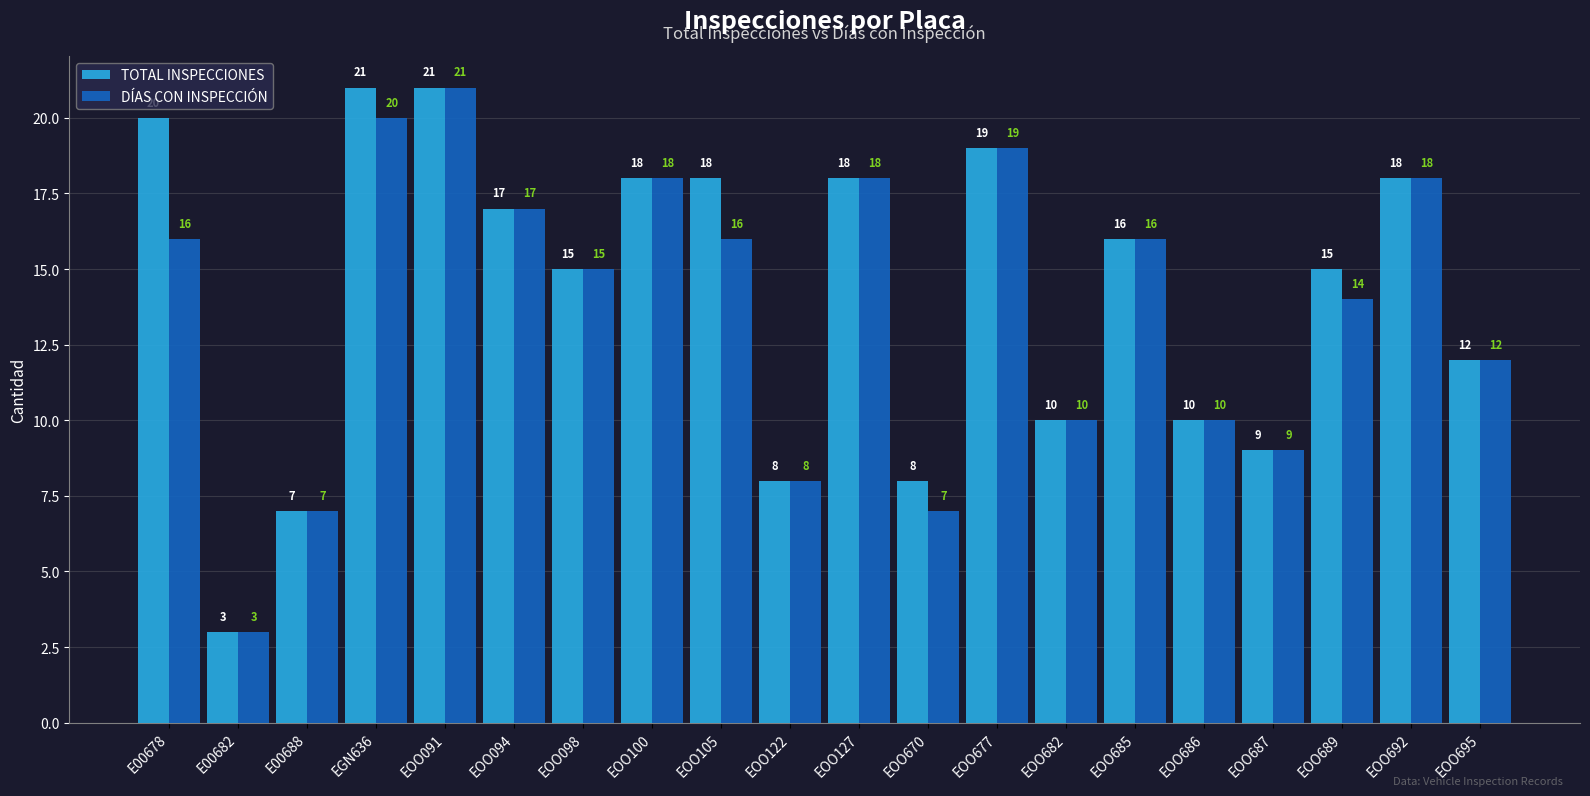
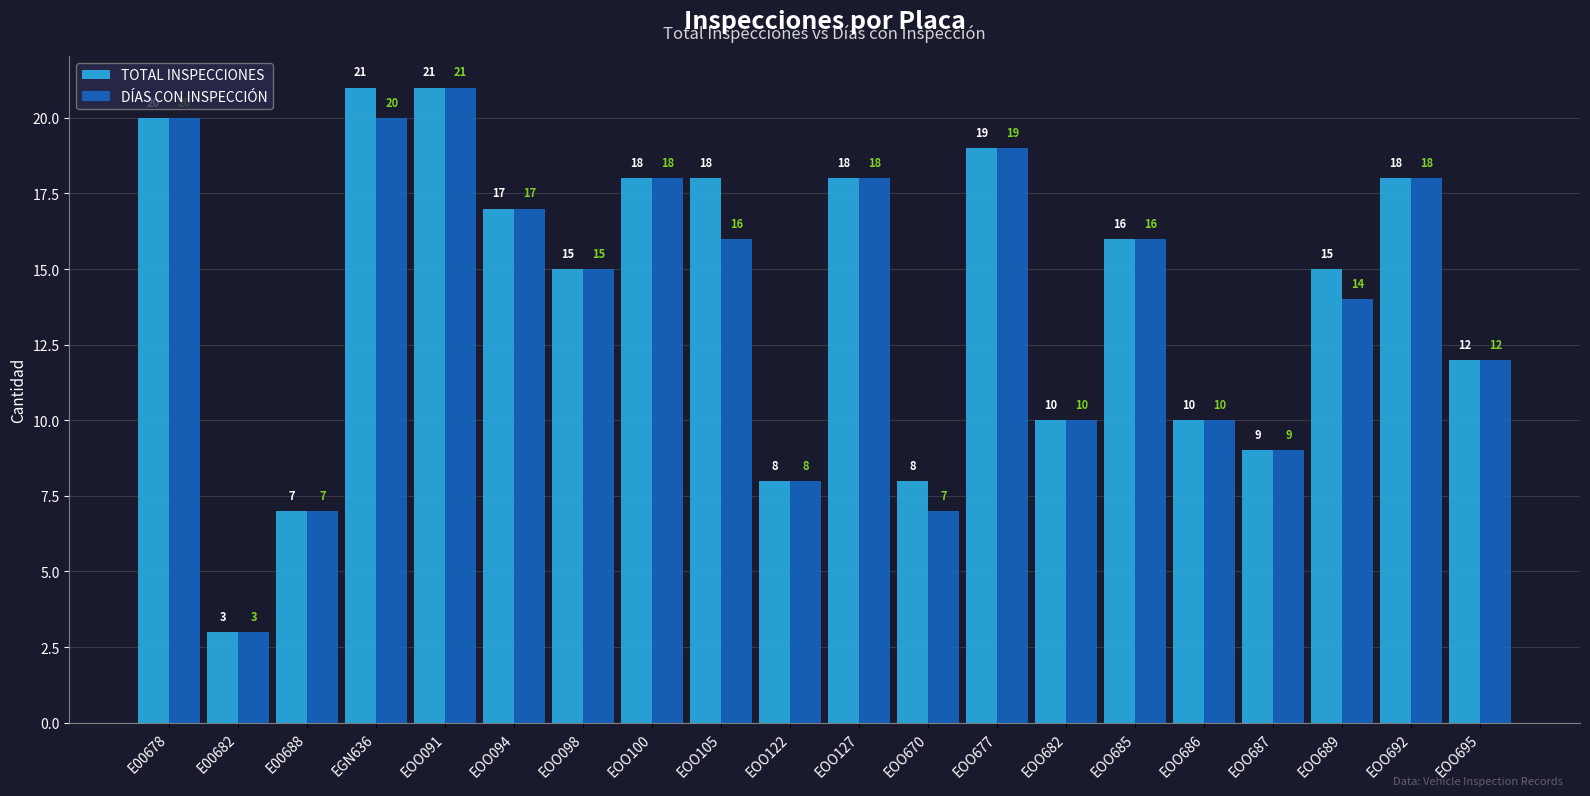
  {
    "TOTAL INSPECCIONES": {
      "E00682": 3,
      "E00688": 7,
      "EGN636": 21,
      "EOO091": 21,
      "EOO094": 17,
      "EOO098": 15,
      "EOO100": 18,
      "EOO105": 18,
      "EOO122": 8,
      "EOO127": 18,
      "EOO670": 8,
      "EOO677": 19,
      "EOO682": 10,
      "EOO685": 16,
      "EOO686": 10,
      "EOO687": 9,
      "EOO689": 15,
      "EOO692": 18,
      "EOO695": 12
    },
    "DÍAS CON INSPECCIÓN": {
-     "E00678": 16
+     "E00678": 20
    }
  }
